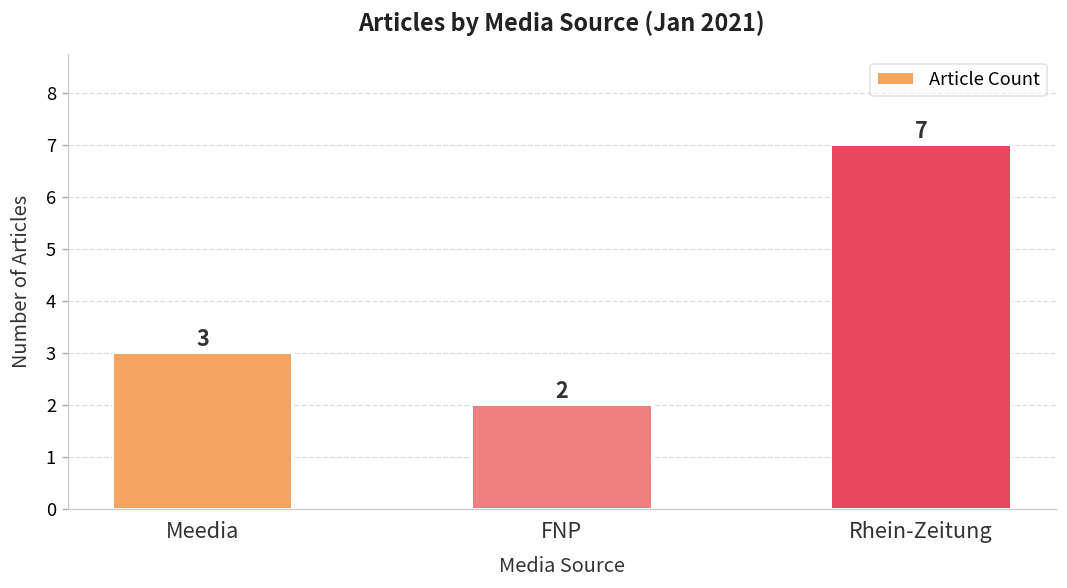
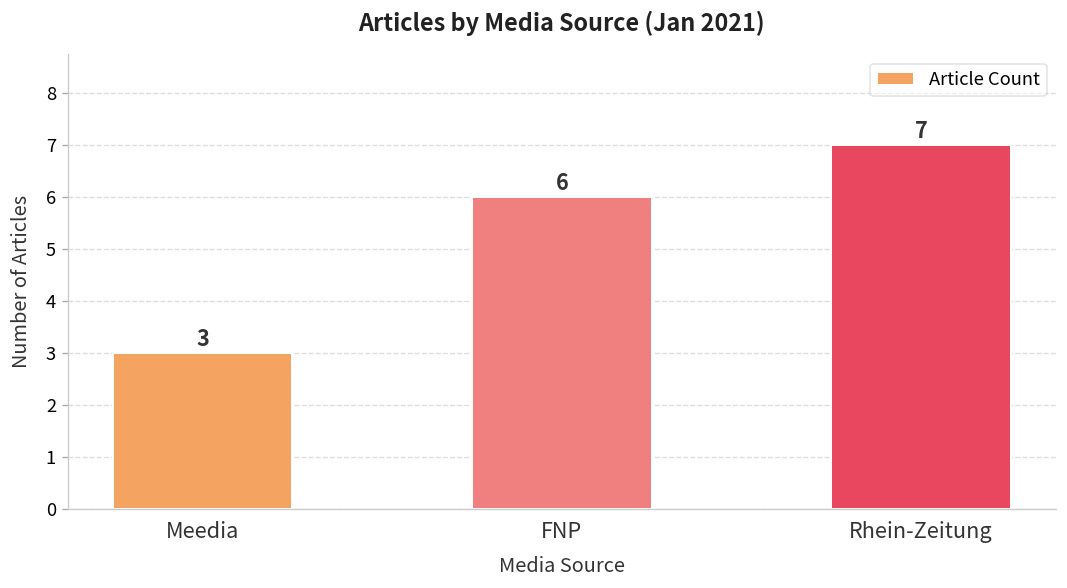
  {
    "Meedia": 3,
-   "FNP": 2,
+   "FNP": 6,
    "Rhein-Zeitung": 7
  }
